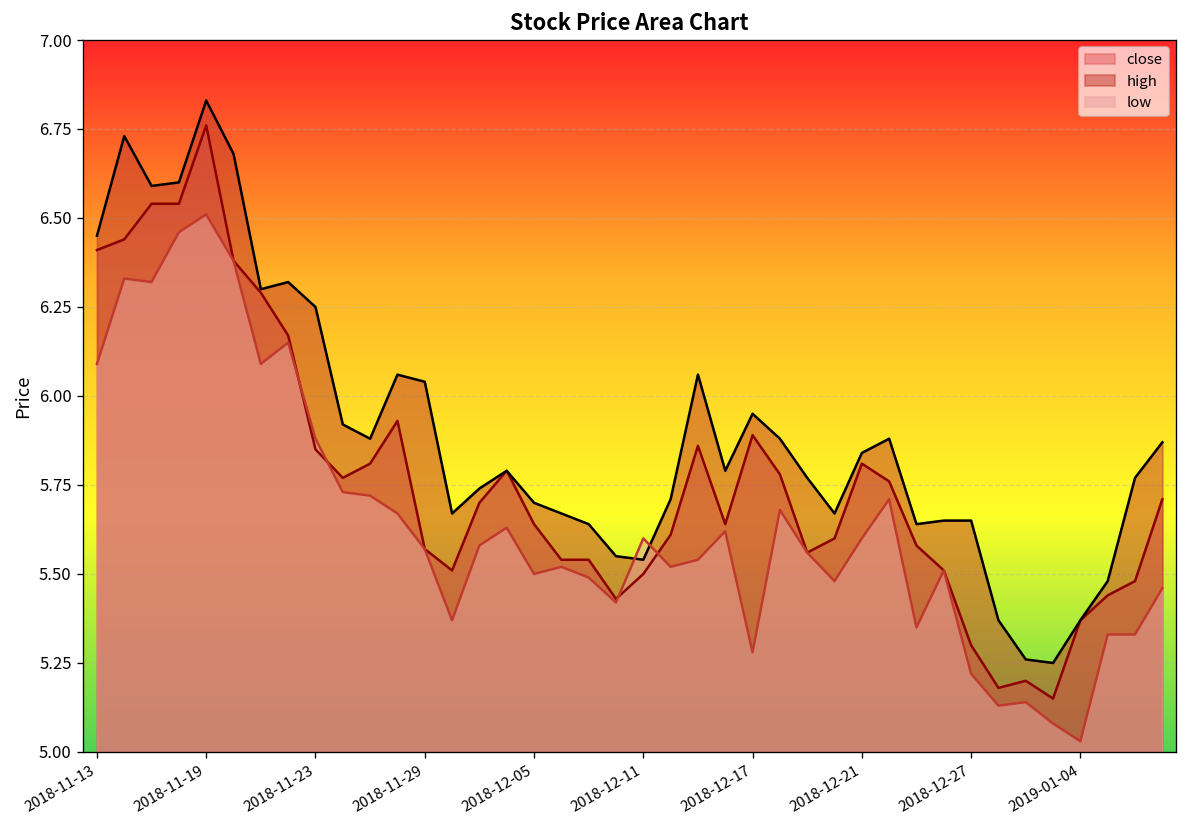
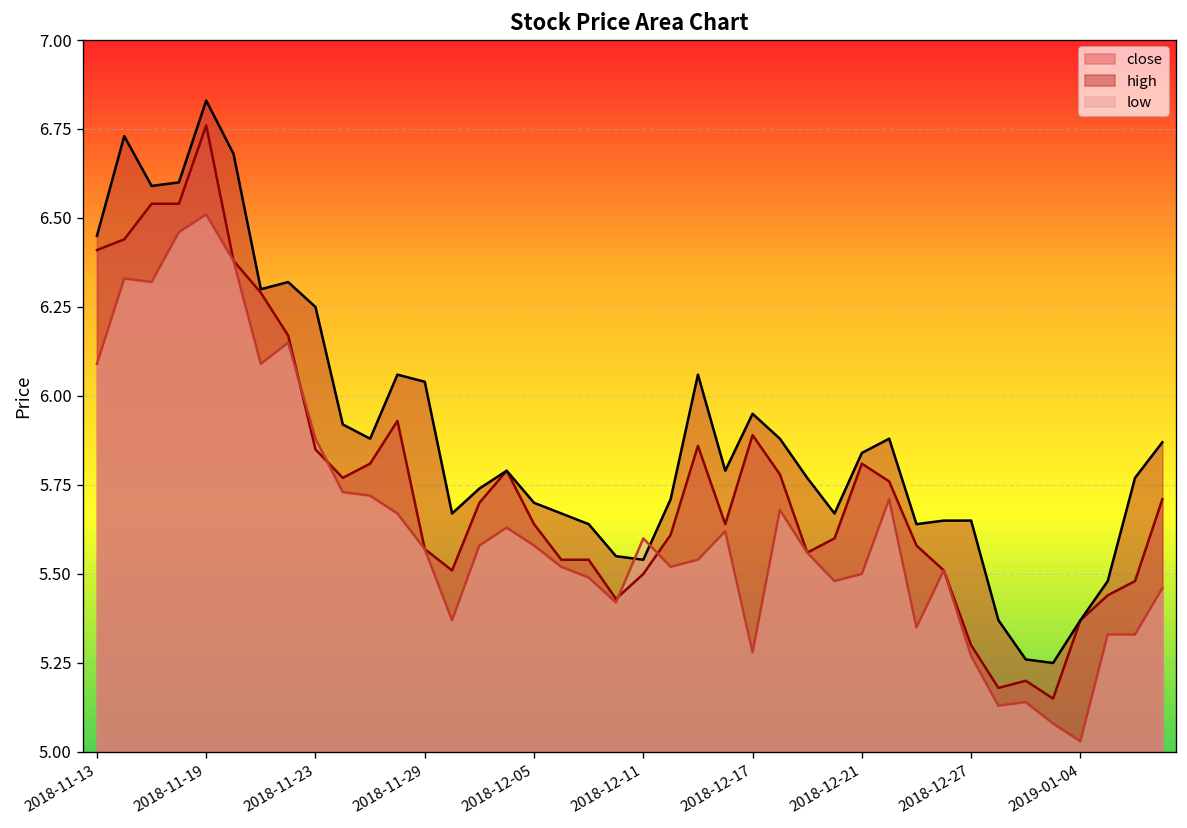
  {
    "low": {
      "2018-11-13": 6.09,
      "2018-11-19": 6.51,
      "2018-11-23": 5.88,
-     "2018-12-05": 5.50,
+     "2018-12-05": 5.58,
      "2018-12-11": 5.60,
      "2018-12-17": 5.28,
-     "2018-12-21": 5.6,
-     "2018-12-27": 5.22,
+     "2018-12-21": 5.5,
+     "2018-12-27": 5.27,
      "2019-01-04": 5.03
    }
  }
